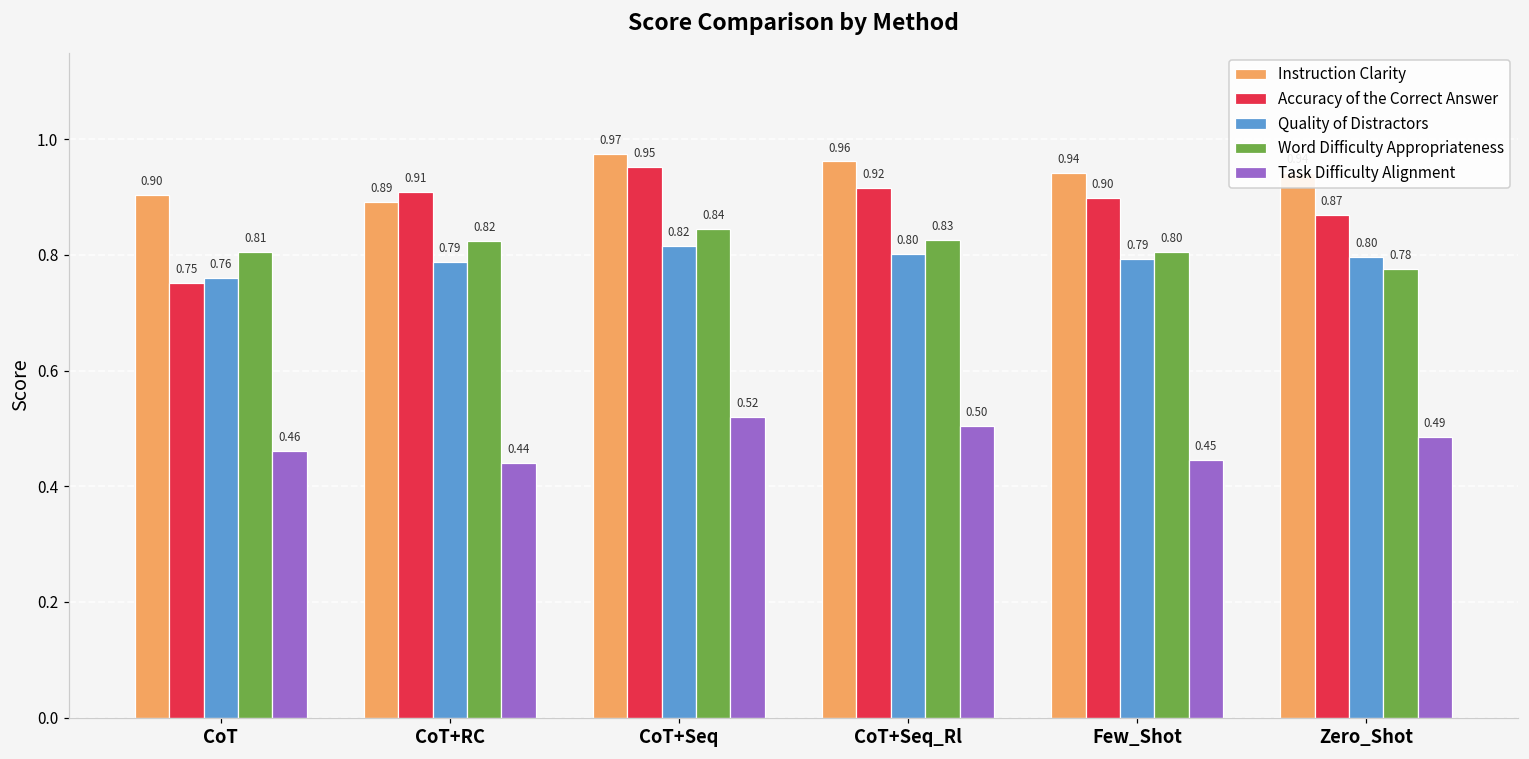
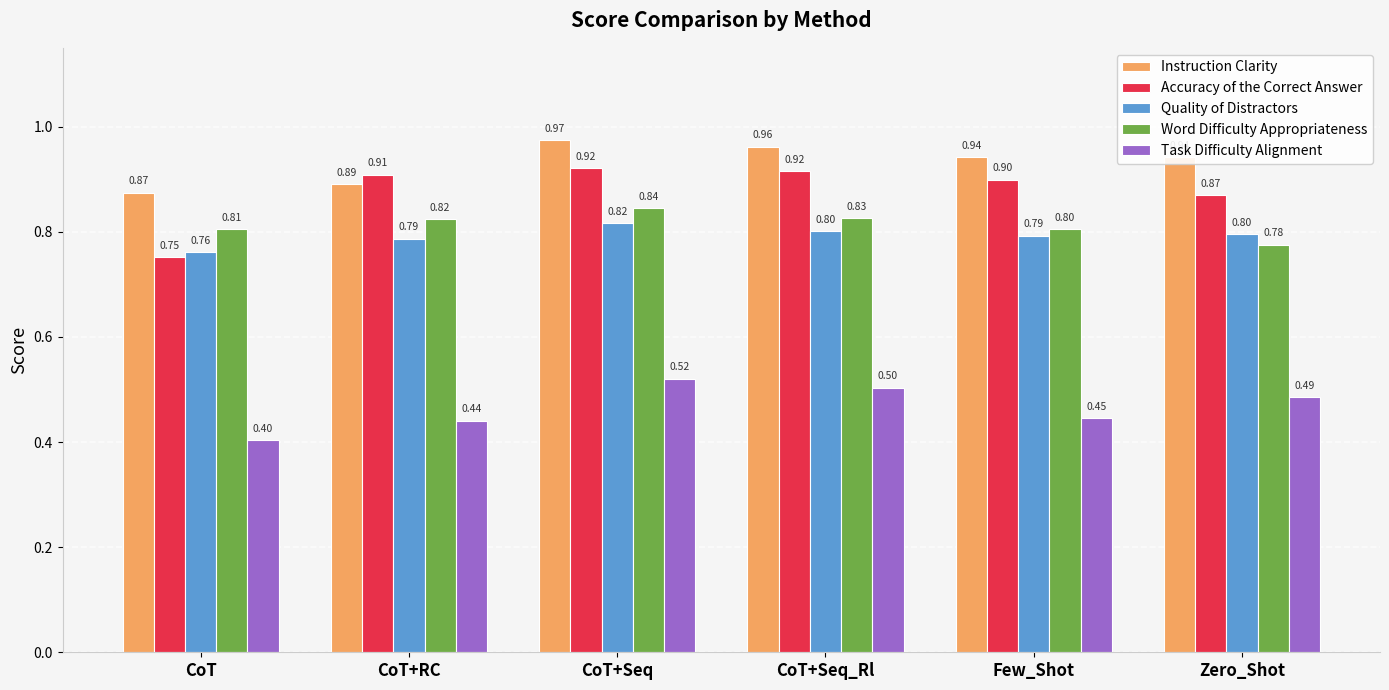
  {
    "Instruction Clarity": {
-     "CoT": 0.90,
+     "CoT": 0.87,
      "CoT+RC": 0.89,
      "CoT+Seq": 0.97,
      "CoT+Seq_Rl": 0.96,
      "Few_Shot": 0.94
    },
    "Accuracy of the Correct Answer": {
      "CoT": 0.75,
      "CoT+RC": 0.91,
-     "CoT+Seq": 0.95,
+     "CoT+Seq": 0.92,
      "CoT+Seq_Rl": 0.92,
      "Few_Shot": 0.90,
      "Zero_Shot": 0.87
    },
    "Quality of Distractors": {
      "CoT": 0.76,
      "CoT+RC": 0.79,
      "CoT+Seq": 0.82,
      "CoT+Seq_Rl": 0.80,
      "Few_Shot": 0.79,
      "Zero_Shot": 0.80
    },
    "Word Difficulty Appropriateness": {
      "CoT": 0.81,
      "CoT+RC": 0.82,
      "CoT+Seq": 0.84,
      "CoT+Seq_Rl": 0.83,
      "Few_Shot": 0.80,
      "Zero_Shot": 0.78
    },
    "Task Difficulty Alignment": {
-     "CoT": 0.46,
+     "CoT": 0.40,
      "CoT+RC": 0.44,
      "CoT+Seq": 0.52,
      "CoT+Seq_Rl": 0.50,
      "Few_Shot": 0.45,
      "Zero_Shot": 0.49
    }
  }
